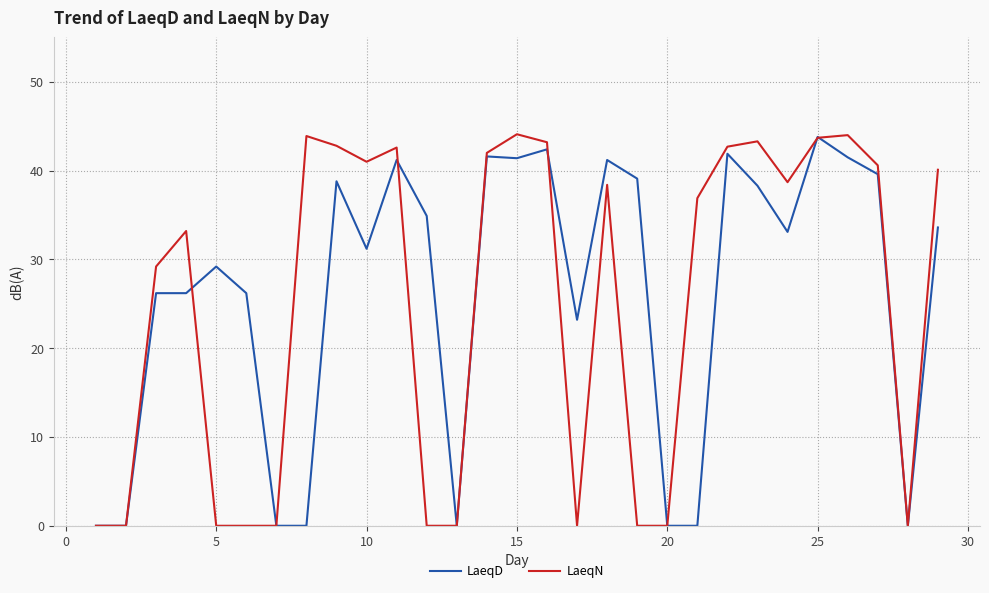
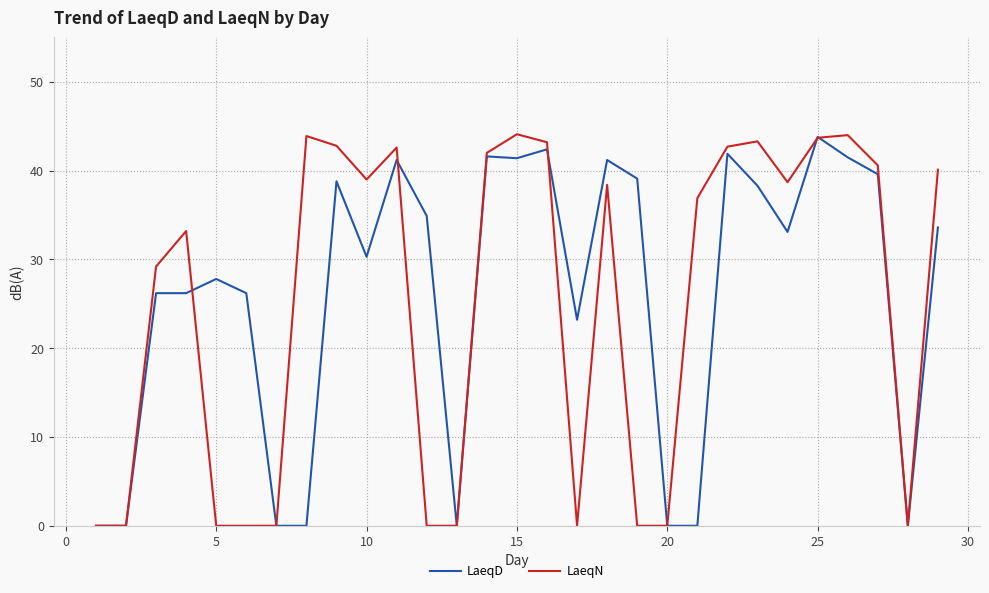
  {
    "LaeqD": {
-     "5": 29,
-     "10": 31,
+     "5": 28,
+     "10": 30,
      "15": 41
    },
    "LaeqN": {
      "5": 0,
-     "10": 41,
+     "10": 39,
      "15": 44
    }
  }
